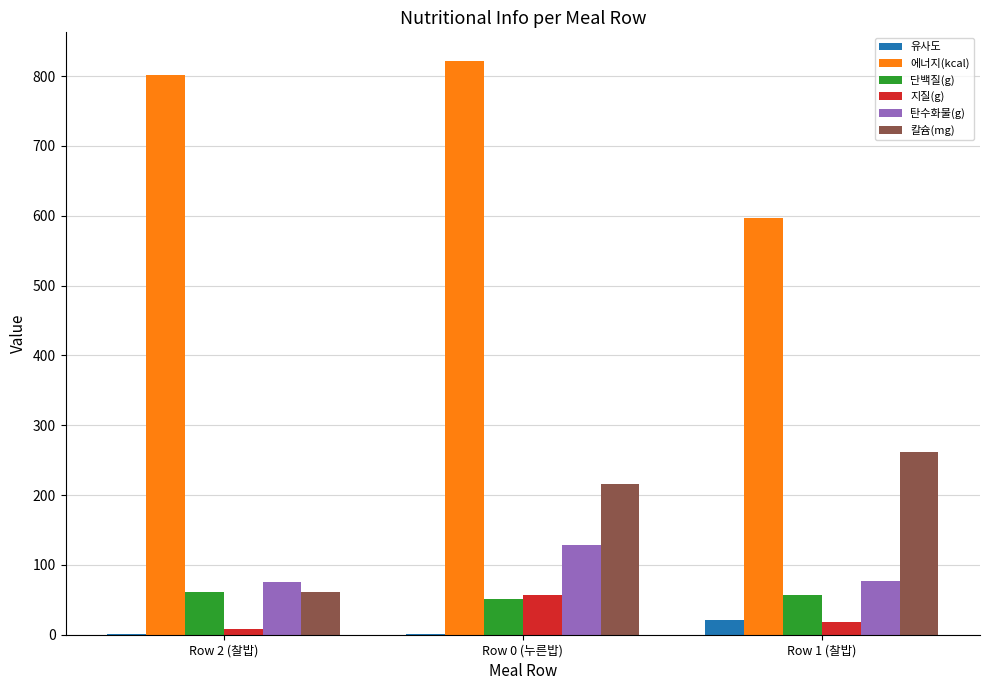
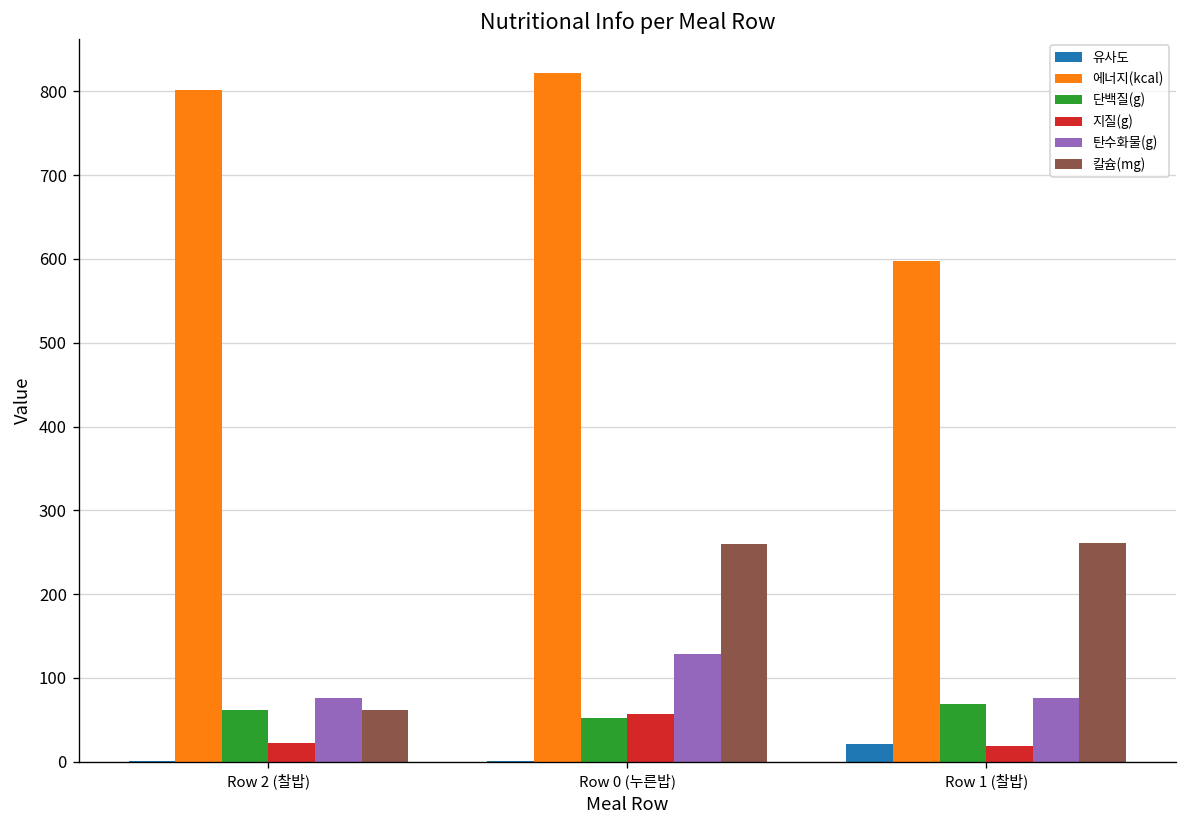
  {
    "유사도": {
      "Row 1 (찰밥)": 20
    },
    "에너지(kcal)": {
      "Row 2 (찰밥)": 800,
      "Row 0 (누른밥)": 820,
      "Row 1 (찰밥)": 600
    },
    "단백질(g)": {
      "Row 2 (찰밥)": 60,
      "Row 0 (누른밥)": 50,
-     "Row 1 (찰밥)": 60
+     "Row 1 (찰밥)": 70
    },
    "지질(g)": {
-     "Row 2 (찰밥)": 10,
+     "Row 2 (찰밥)": 20,
      "Row 0 (누른밥)": 60,
      "Row 1 (찰밥)": 20
    },
    "탄수화물(g)": {
      "Row 2 (찰밥)": 80,
      "Row 0 (누른밥)": 130,
      "Row 1 (찰밥)": 80
    },
    "칼슘(mg)": {
      "Row 2 (찰밥)": 60,
-     "Row 0 (누른밥)": 220,
+     "Row 0 (누른밥)": 260,
      "Row 1 (찰밥)": 260
    }
  }
